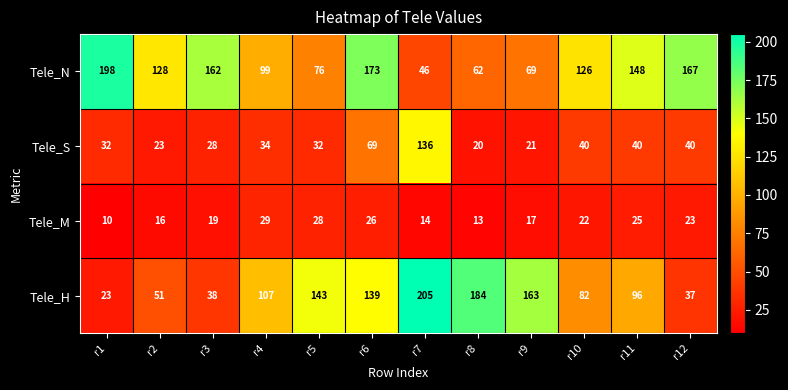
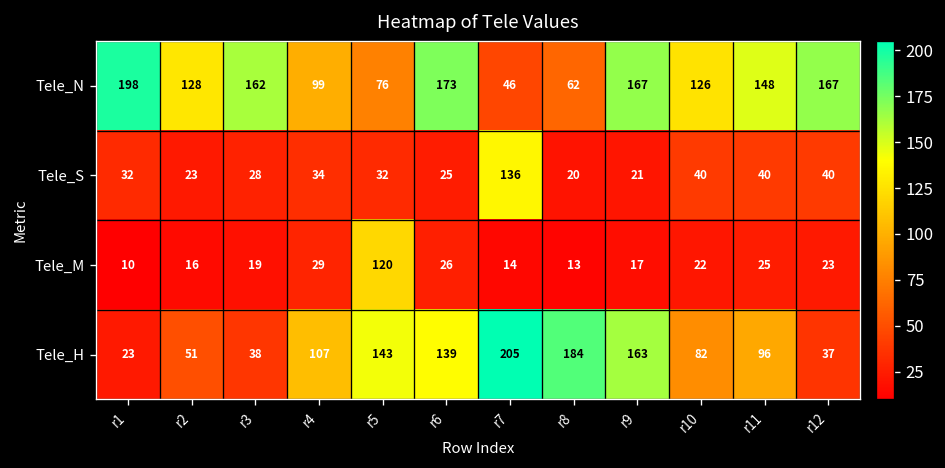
  {
    "Tele_N": {
      "r1": 198,
      "r2": 128,
      "r3": 162,
      "r4": 99,
      "r5": 76,
      "r6": 173,
      "r7": 46,
      "r8": 62,
-     "r9": 69,
+     "r9": 167,
      "r10": 126,
      "r11": 148,
      "r12": 167
    },
    "Tele_S": {
      "r1": 32,
      "r2": 23,
      "r3": 28,
      "r4": 34,
      "r5": 32,
-     "r6": 69,
+     "r6": 25,
      "r7": 136,
      "r8": 20,
      "r9": 21,
      "r10": 40,
      "r11": 40,
      "r12": 40
    },
    "Tele_M": {
      "r1": 10,
      "r2": 16,
      "r3": 19,
      "r4": 29,
-     "r5": 28,
+     "r5": 120,
      "r6": 26,
      "r7": 14,
      "r8": 13,
      "r9": 17,
      "r10": 22,
      "r11": 25,
      "r12": 23
    },
    "Tele_H": {
      "r1": 23,
      "r2": 51,
      "r3": 38,
      "r4": 107,
      "r5": 143,
      "r6": 139,
      "r7": 205,
      "r8": 184,
      "r9": 163,
      "r10": 82,
      "r11": 96,
      "r12": 37
    }
  }
